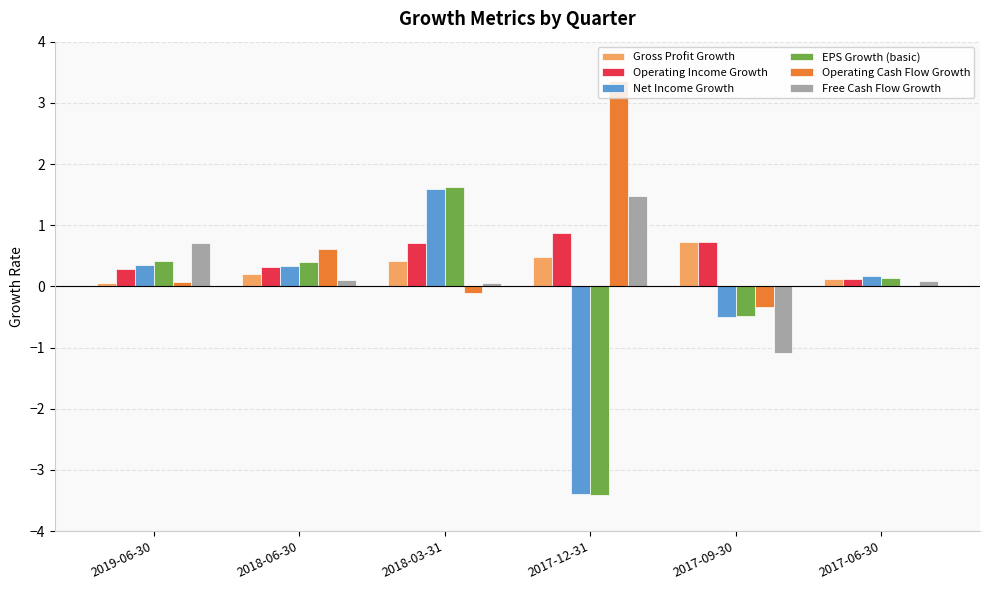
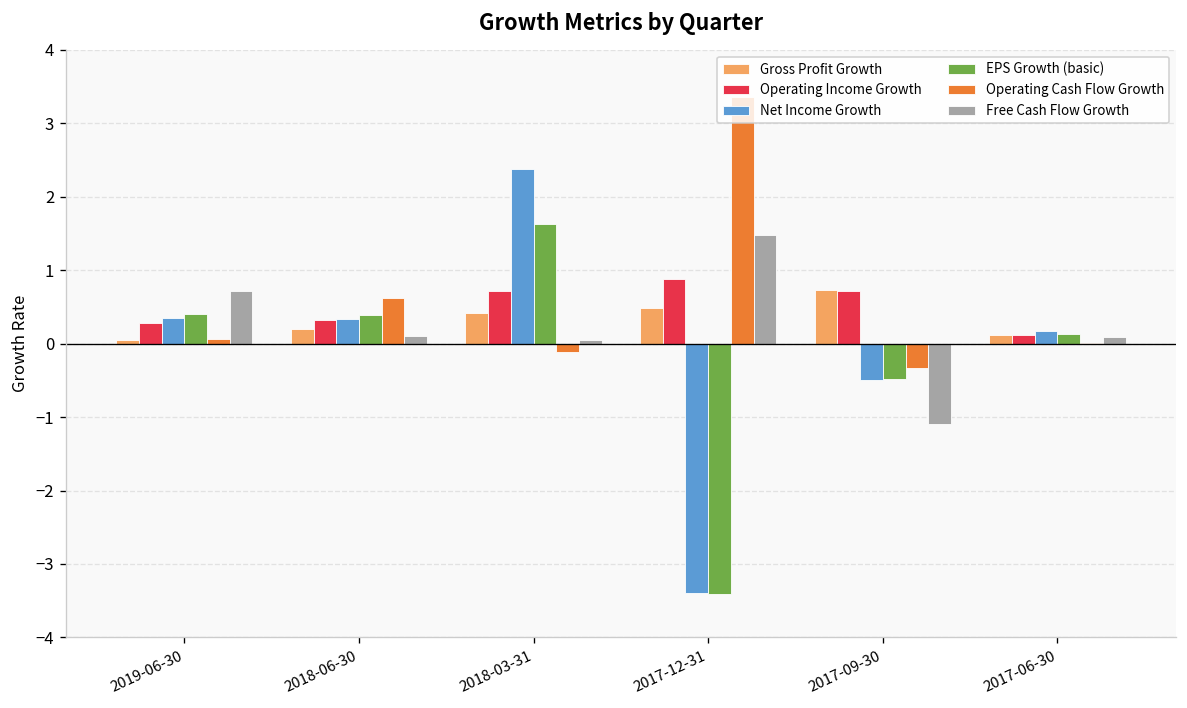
  {
    "Gross Profit Growth": {
      "2019-06-30": 0.1,
      "2018-06-30": 0.2,
      "2018-03-31": 0.4,
      "2017-12-31": 0.5,
      "2017-09-30": 0.7,
      "2017-06-30": 0.1
    },
    "Operating Income Growth": {
      "2019-06-30": 0.3,
      "2018-06-30": 0.3,
      "2018-03-31": 0.7,
      "2017-12-31": 0.9,
      "2017-09-30": 0.7,
      "2017-06-30": 0.1
    },
    "Net Income Growth": {
      "2019-06-30": 0.3,
      "2018-06-30": 0.3,
-     "2018-03-31": 1.6,
+     "2018-03-31": 2.4,
      "2017-12-31": -3.4,
      "2017-09-30": -0.5,
      "2017-06-30": 0.2
    },
    "EPS Growth (basic)": {
      "2019-06-30": 0.4,
      "2018-06-30": 0.4,
      "2018-03-31": 1.6,
      "2017-12-31": -3.4,
      "2017-09-30": -0.5,
      "2017-06-30": 0.1
    },
    "Operating Cash Flow Growth": {
      "2019-06-30": 0.1,
      "2018-06-30": 0.6,
      "2018-03-31": -0.1,
      "2017-09-30": -0.3
    },
    "Free Cash Flow Growth": {
      "2019-06-30": 0.7,
      "2018-06-30": 0.1,
      "2018-03-31": 0.0,
      "2017-12-31": 1.5,
      "2017-09-30": -1.1,
      "2017-06-30": 0.1
    }
  }
